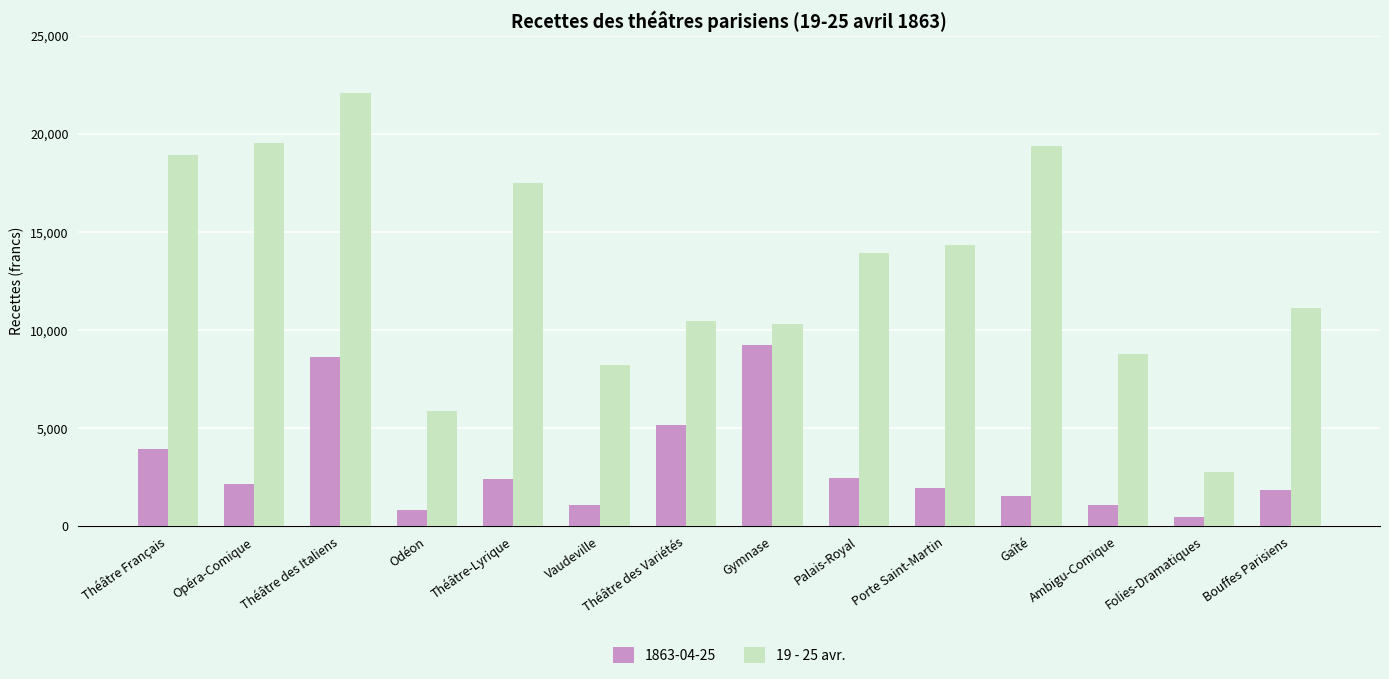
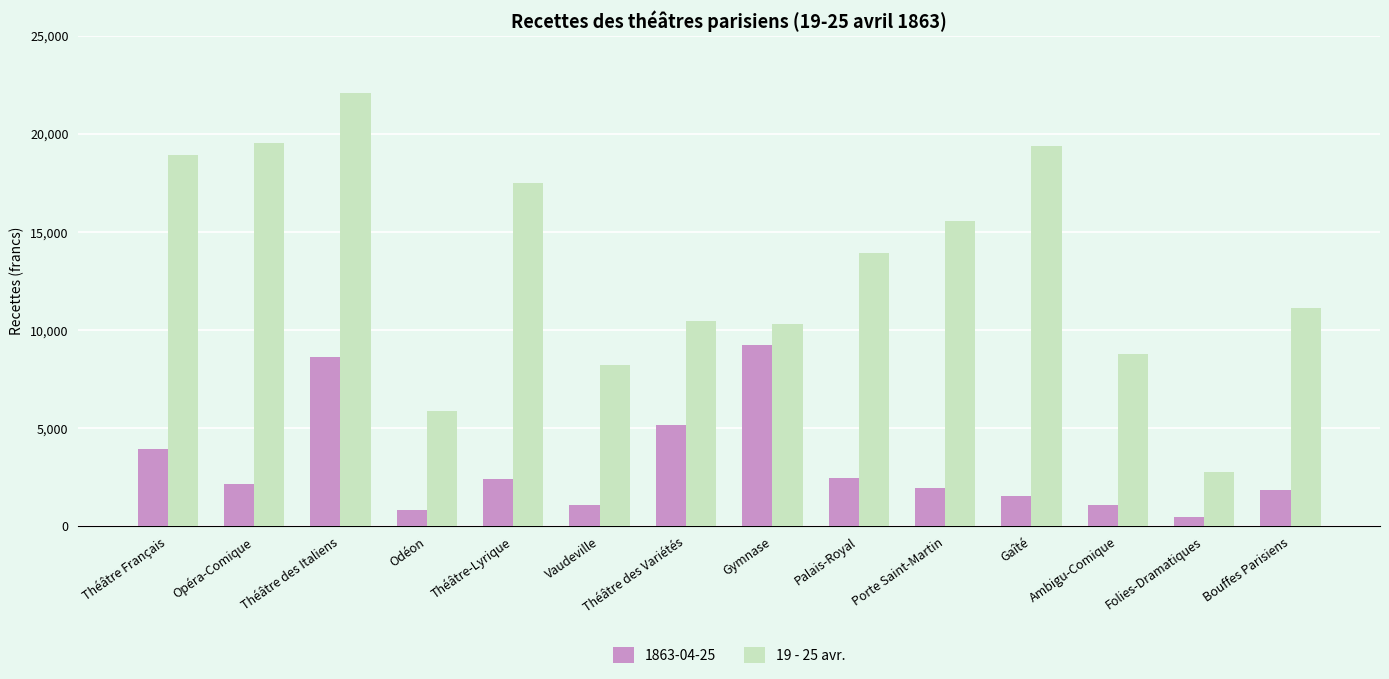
  {
    "1863-04-25": {
      "Théâtre Français": "3,900",
      "Opéra-Comique": "2,200",
      "Théâtre des Italiens": "8,600",
      "Odéon": "800",
      "Théâtre-Lyrique": "2,400",
      "Vaudeville": "1,100",
      "Théâtre des Variétés": "5,200",
      "Gymnase": "9,200",
      "Palais-Royal": "2,500",
      "Porte Saint-Martin": "1,900",
      "Gaîté": "1,500",
      "Ambigu-Comique": "1,100",
      "Folies-Dramatiques": "400",
      "Bouffes Parisiens": "1,800"
    },
    "19 - 25 avr.": {
      "Théâtre Français": "18,900",
      "Opéra-Comique": "19,500",
      "Théâtre des Italiens": "22,100",
      "Odéon": "5,900",
      "Théâtre-Lyrique": "17,500",
      "Vaudeville": "8,200",
      "Théâtre des Variétés": "10,500",
      "Gymnase": "10,300",
      "Palais-Royal": "13,900",
-     "Porte Saint-Martin": "14,300",
+     "Porte Saint-Martin": "15,600",
      "Gaîté": "19,400",
      "Ambigu-Comique": "8,800",
      "Folies-Dramatiques": "2,800",
      "Bouffes Parisiens": "11,100"
    }
  }
